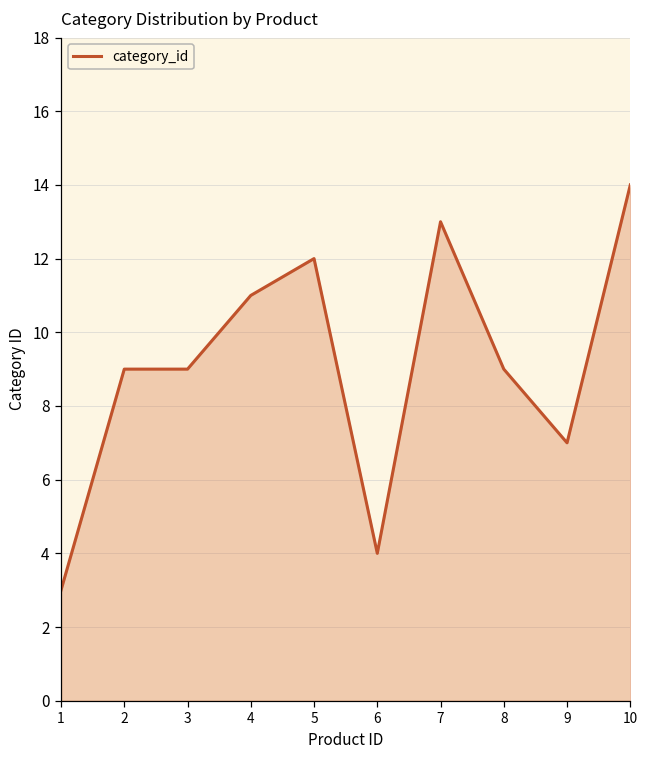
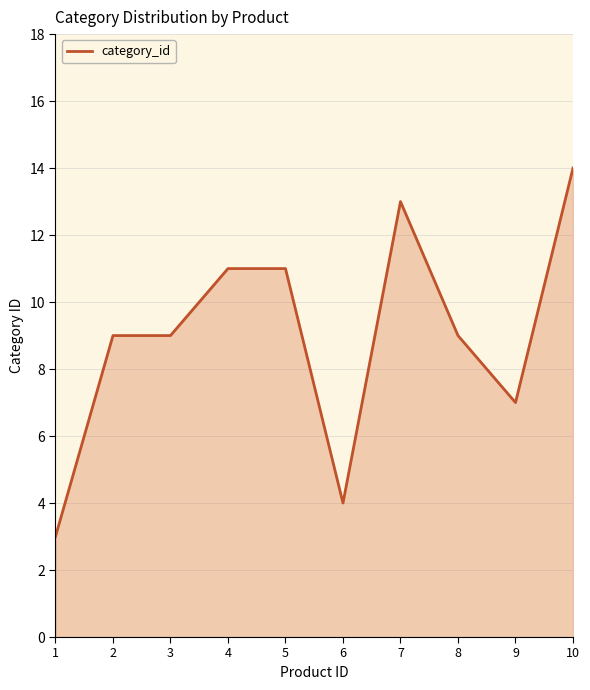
  {
    "1": 3,
    "2": 9,
    "3": 9,
    "4": 11,
-   "5": 12,
+   "5": 11,
    "6": 4,
    "7": 13,
    "8": 9,
    "9": 7,
    "10": 14
  }
